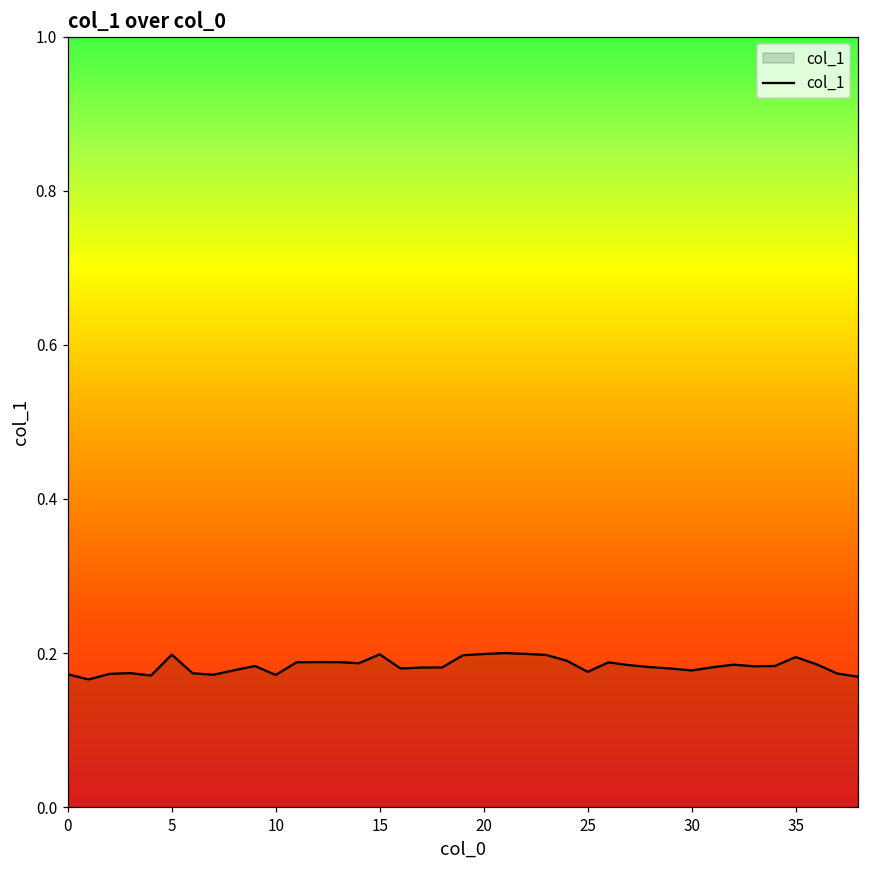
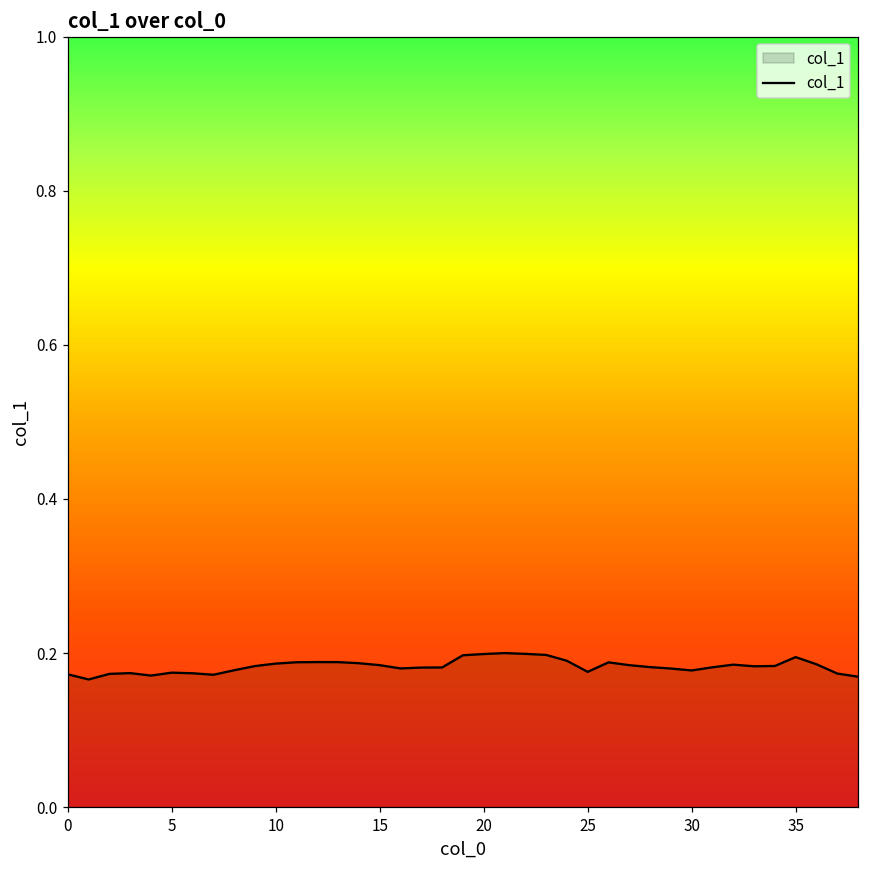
  {
    "0": 0.17,
-   "5": 0.20,
-   "10": 0.17,
-   "15": 0.20,
+   "5": 0.17,
+   "10": 0.19,
+   "15": 0.18,
    "20": 0.20,
    "25": 0.18,
    "30": 0.18,
    "35": 0.19
  }
